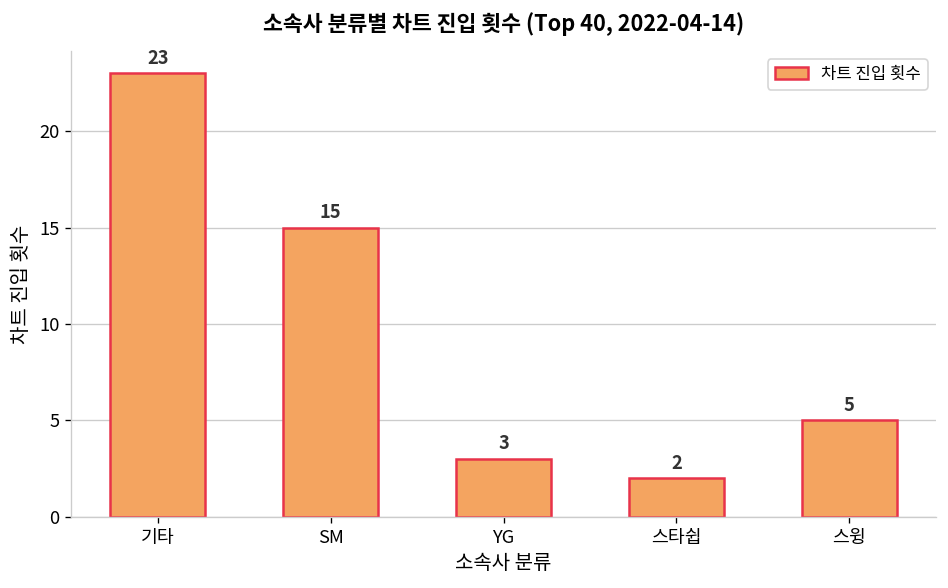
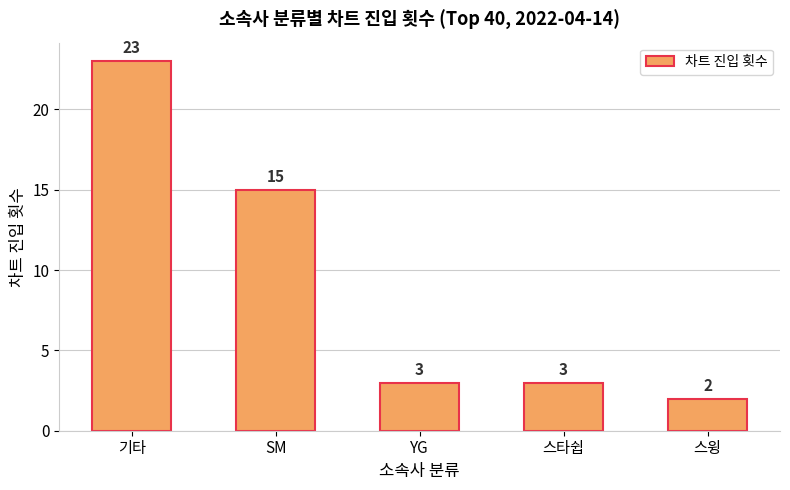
  {
    "기타": 23,
    "SM": 15,
    "YG": 3,
-   "스타쉽": 2,
-   "스윙": 5
+   "스타쉽": 3,
+   "스윙": 2
  }
